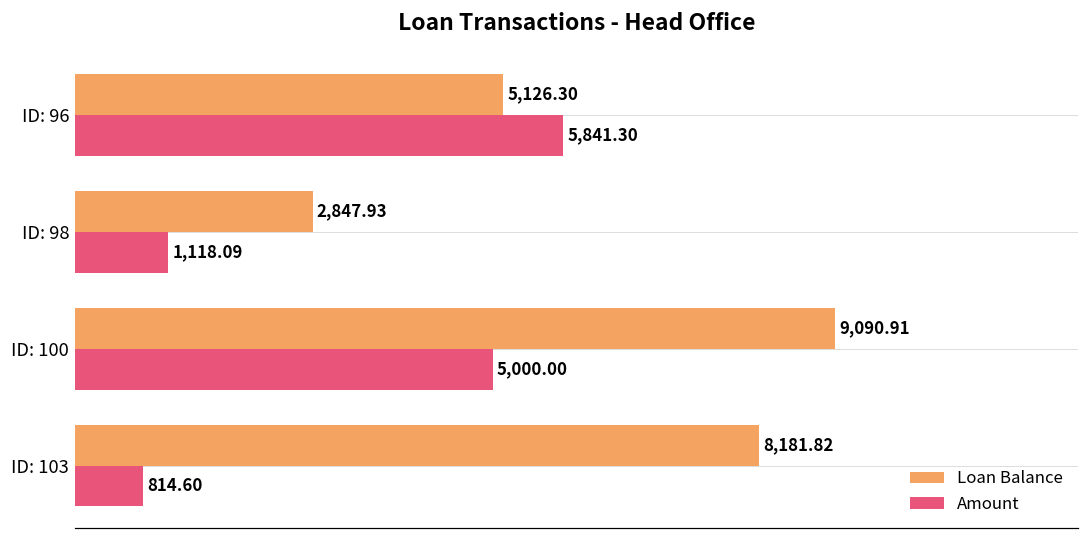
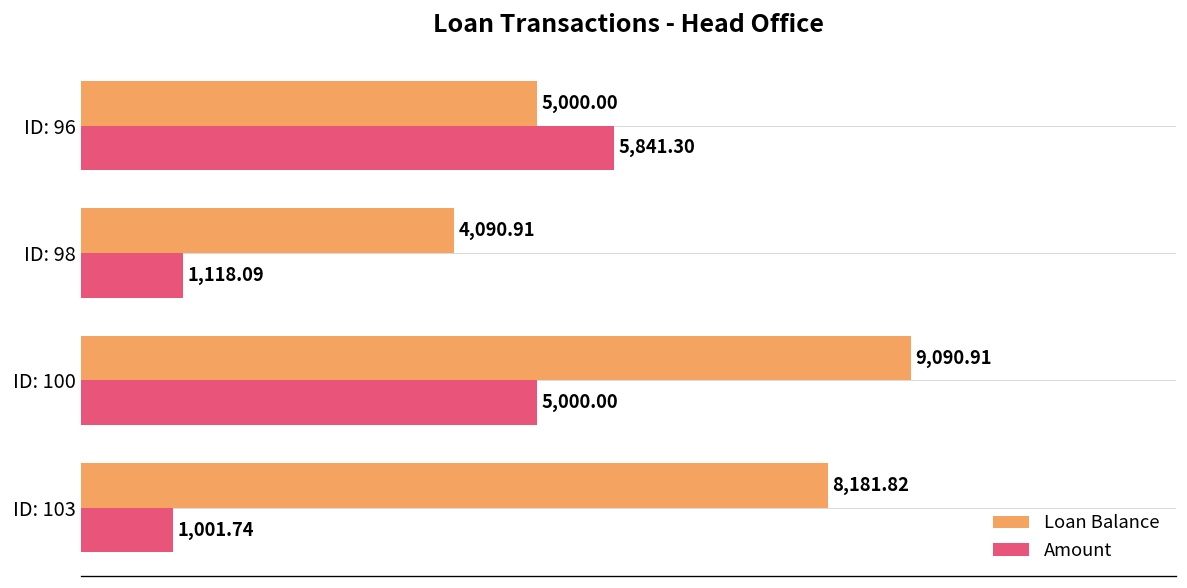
  {
    "Loan Balance": {
-     "ID: 96": "5,126.30",
-     "ID: 98": "2,847.93",
+     "ID: 96": "5,000.00",
+     "ID: 98": "4,090.91",
      "ID: 100": "9,090.91",
      "ID: 103": "8,181.82"
    },
    "Amount": {
      "ID: 96": "5,841.30",
      "ID: 98": "1,118.09",
      "ID: 100": "5,000.00",
-     "ID: 103": "814.60"
+     "ID: 103": "1,001.74"
    }
  }
